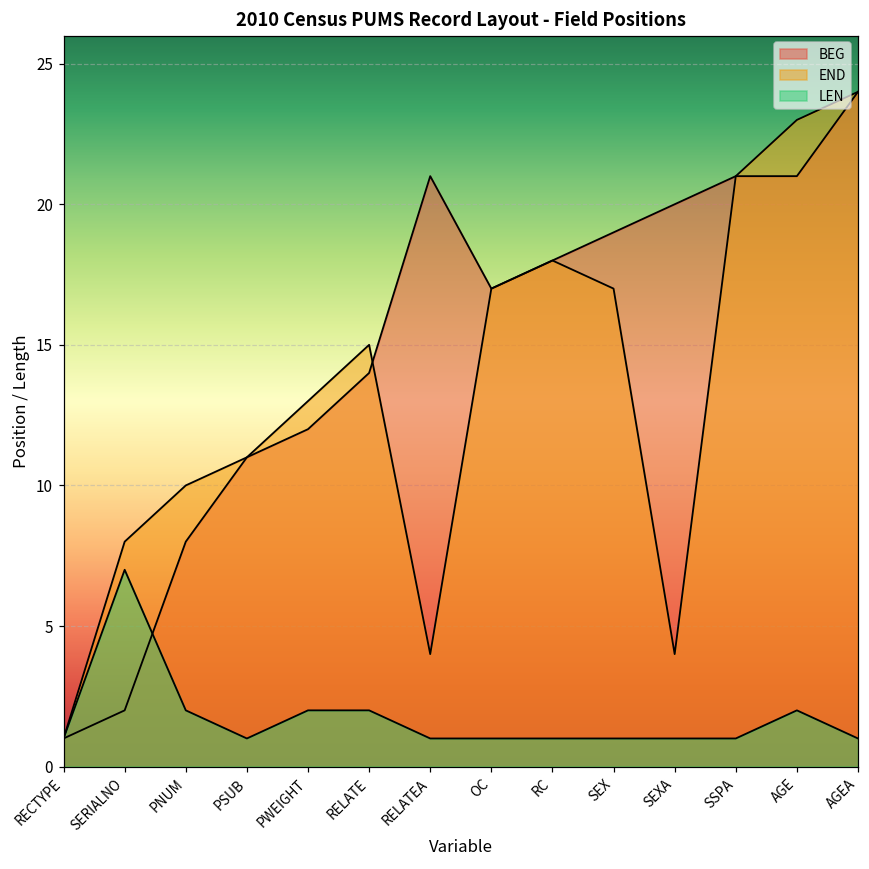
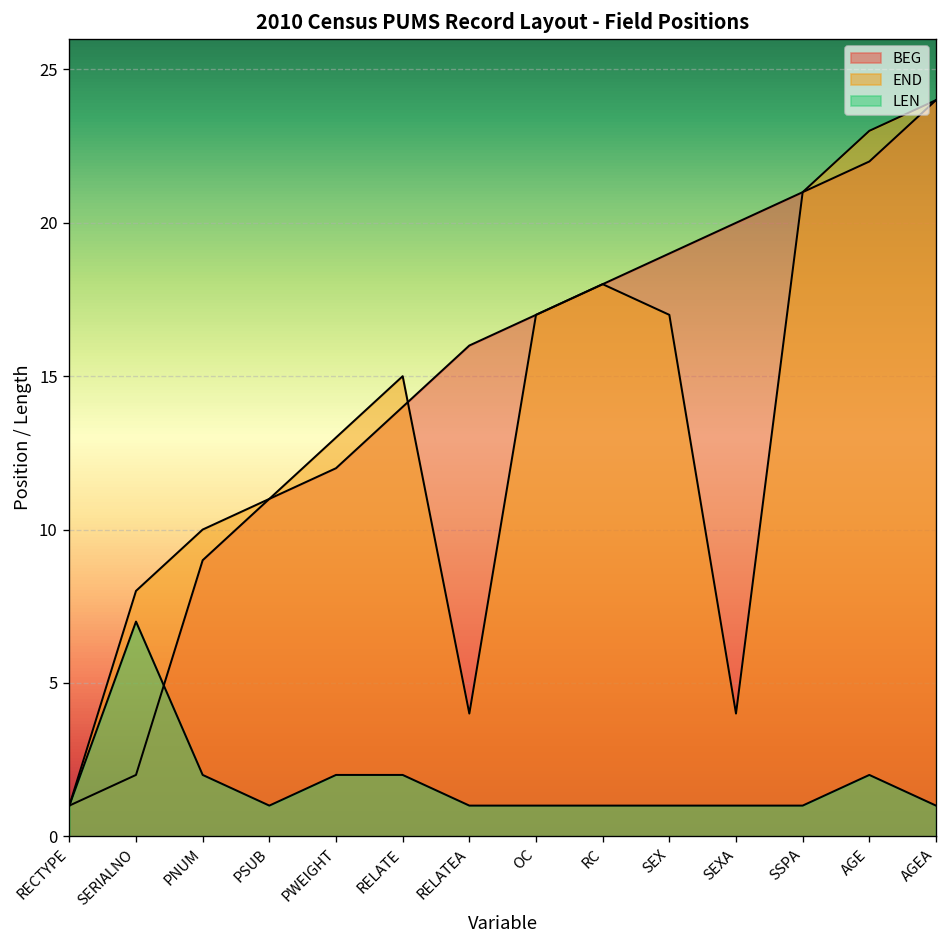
  {
    "BEG": {
      "SERIALNO": 2,
-     "PNUM": 8,
+     "PNUM": 9,
      "PWEIGHT": 12,
      "RELATE": 14,
-     "RELATEA": 21,
+     "RELATEA": 16,
      "SEX": 19,
      "SEXA": 20,
-     "AGE": 21
+     "AGE": 22
    },
    "END": {
      "SERIALNO": 8,
      "PNUM": 10,
      "PWEIGHT": 13,
      "RELATE": 15,
      "RELATEA": 4,
      "SEX": 17,
      "SEXA": 4,
      "AGE": 23
    },
    "LEN": {
      "SERIALNO": 7,
      "PNUM": 2,
      "PSUB": 1,
      "PWEIGHT": 2,
      "RELATE": 2,
      "RELATEA": 1,
      "OC": 1,
      "RC": 1,
      "SEX": 1,
      "SEXA": 1,
      "SSPA": 1,
      "AGE": 2,
      "AGEA": 1
    }
  }
